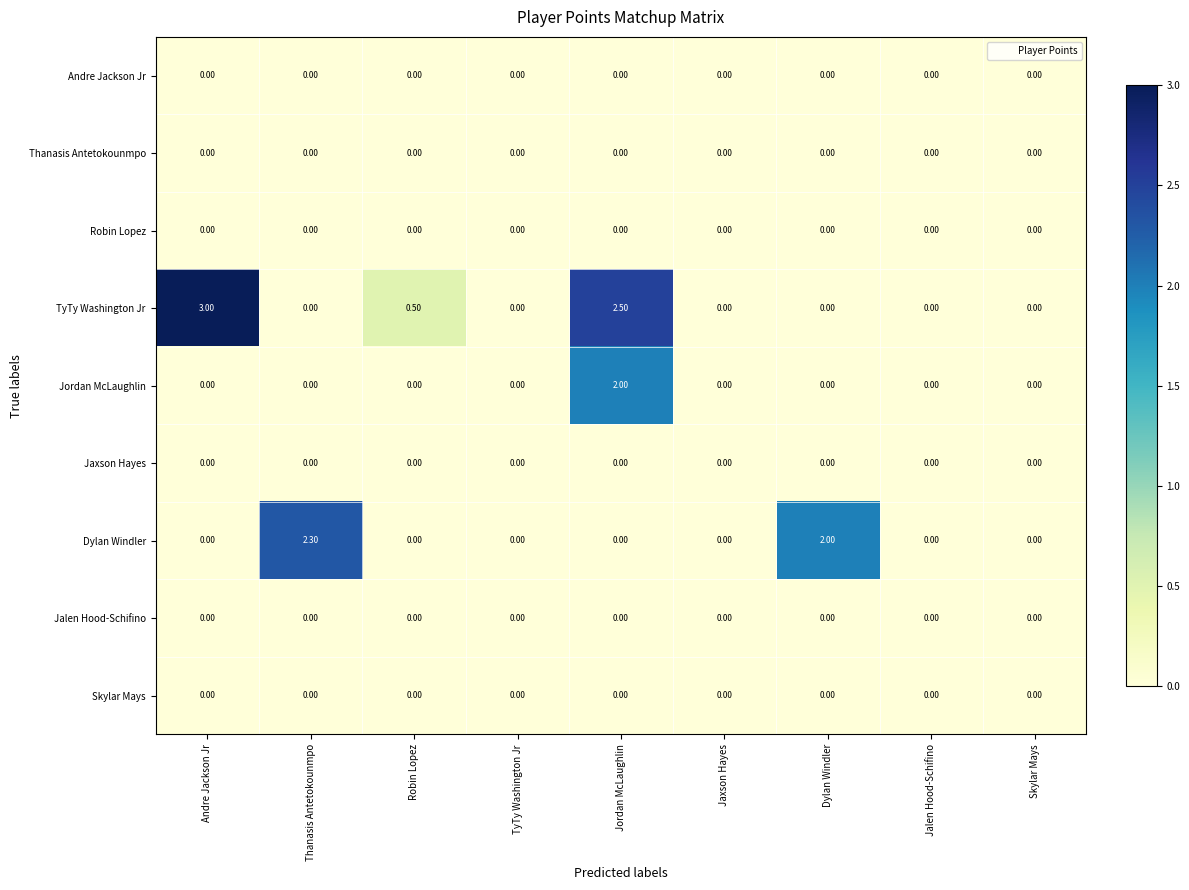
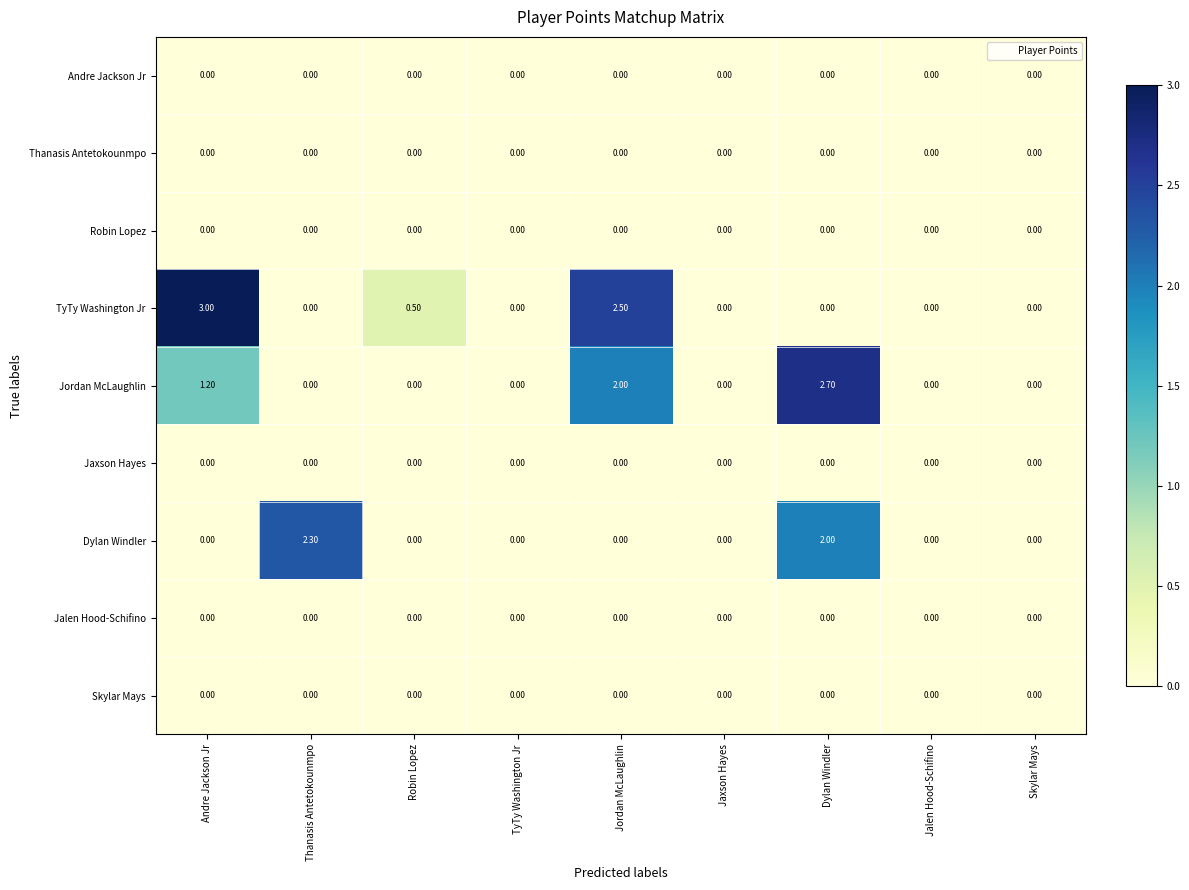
  {
    "Andre Jackson Jr": {
      "Andre Jackson Jr": 0.00,
      "Thanasis Antetokounmpo": 0.00,
      "Robin Lopez": 0.00,
      "TyTy Washington Jr": 0.00,
      "Jordan McLaughlin": 0.00,
      "Jaxson Hayes": 0.00,
      "Dylan Windler": 0.00,
      "Jalen Hood-Schifino": 0.00,
      "Skylar Mays": 0.00
    },
    "Thanasis Antetokounmpo": {
      "Andre Jackson Jr": 0.00,
      "Thanasis Antetokounmpo": 0.00,
      "Robin Lopez": 0.00,
      "TyTy Washington Jr": 0.00,
      "Jordan McLaughlin": 0.00,
      "Jaxson Hayes": 0.00,
      "Dylan Windler": 0.00,
      "Jalen Hood-Schifino": 0.00,
      "Skylar Mays": 0.00
    },
    "Robin Lopez": {
      "Andre Jackson Jr": 0.00,
      "Thanasis Antetokounmpo": 0.00,
      "Robin Lopez": 0.00,
      "TyTy Washington Jr": 0.00,
      "Jordan McLaughlin": 0.00,
      "Jaxson Hayes": 0.00,
      "Dylan Windler": 0.00,
      "Jalen Hood-Schifino": 0.00,
      "Skylar Mays": 0.00
    },
    "TyTy Washington Jr": {
      "Andre Jackson Jr": 3.00,
      "Thanasis Antetokounmpo": 0.00,
      "Robin Lopez": 0.50,
      "TyTy Washington Jr": 0.00,
      "Jordan McLaughlin": 2.50,
      "Jaxson Hayes": 0.00,
      "Dylan Windler": 0.00,
      "Jalen Hood-Schifino": 0.00,
      "Skylar Mays": 0.00
    },
    "Jordan McLaughlin": {
-     "Andre Jackson Jr": 0.00,
+     "Andre Jackson Jr": 1.20,
      "Thanasis Antetokounmpo": 0.00,
      "Robin Lopez": 0.00,
      "TyTy Washington Jr": 0.00,
      "Jordan McLaughlin": 2.00,
      "Jaxson Hayes": 0.00,
-     "Dylan Windler": 0.00,
+     "Dylan Windler": 2.70,
      "Jalen Hood-Schifino": 0.00,
      "Skylar Mays": 0.00
    },
    "Jaxson Hayes": {
      "Andre Jackson Jr": 0.00,
      "Thanasis Antetokounmpo": 0.00,
      "Robin Lopez": 0.00,
      "TyTy Washington Jr": 0.00,
      "Jordan McLaughlin": 0.00,
      "Jaxson Hayes": 0.00,
      "Dylan Windler": 0.00,
      "Jalen Hood-Schifino": 0.00,
      "Skylar Mays": 0.00
    },
    "Dylan Windler": {
      "Andre Jackson Jr": 0.00,
      "Thanasis Antetokounmpo": 2.30,
      "Robin Lopez": 0.00,
      "TyTy Washington Jr": 0.00,
      "Jordan McLaughlin": 0.00,
      "Jaxson Hayes": 0.00,
      "Dylan Windler": 2.00,
      "Jalen Hood-Schifino": 0.00,
      "Skylar Mays": 0.00
    },
    "Jalen Hood-Schifino": {
      "Andre Jackson Jr": 0.00,
      "Thanasis Antetokounmpo": 0.00,
      "Robin Lopez": 0.00,
      "TyTy Washington Jr": 0.00,
      "Jordan McLaughlin": 0.00,
      "Jaxson Hayes": 0.00,
      "Dylan Windler": 0.00,
      "Jalen Hood-Schifino": 0.00,
      "Skylar Mays": 0.00
    },
    "Skylar Mays": {
      "Andre Jackson Jr": 0.00,
      "Thanasis Antetokounmpo": 0.00,
      "Robin Lopez": 0.00,
      "TyTy Washington Jr": 0.00,
      "Jordan McLaughlin": 0.00,
      "Jaxson Hayes": 0.00,
      "Dylan Windler": 0.00,
      "Jalen Hood-Schifino": 0.00,
      "Skylar Mays": 0.00
    }
  }
